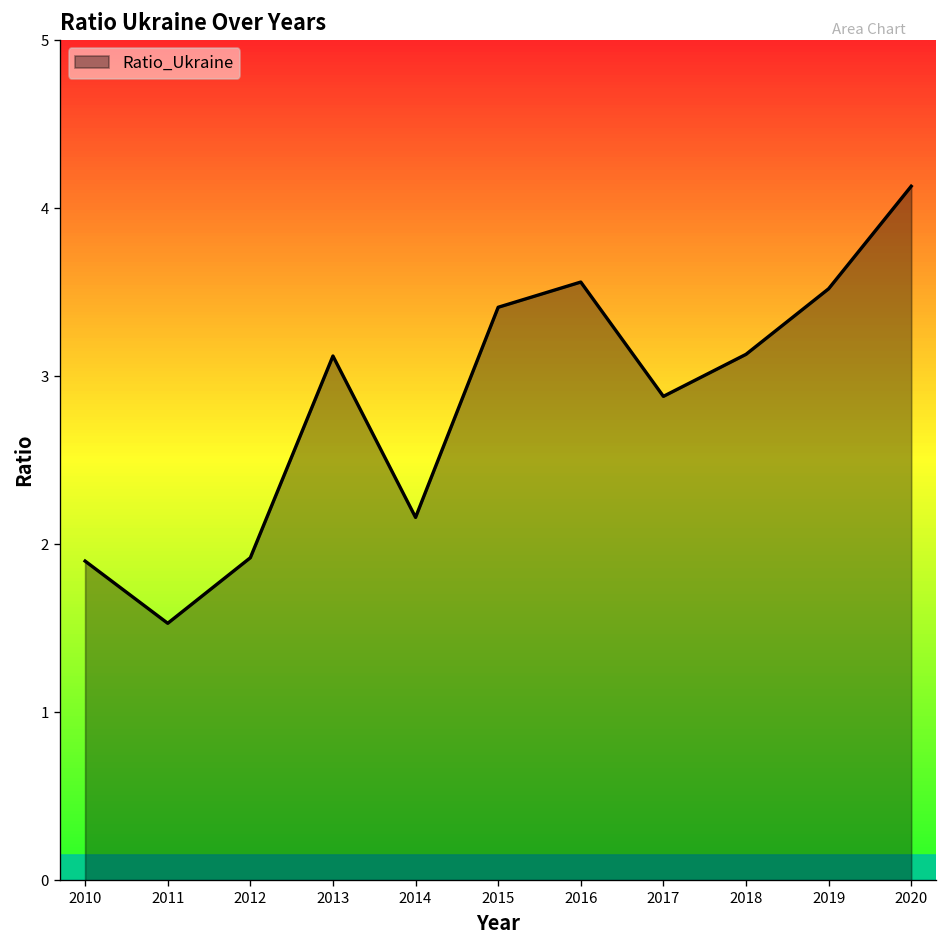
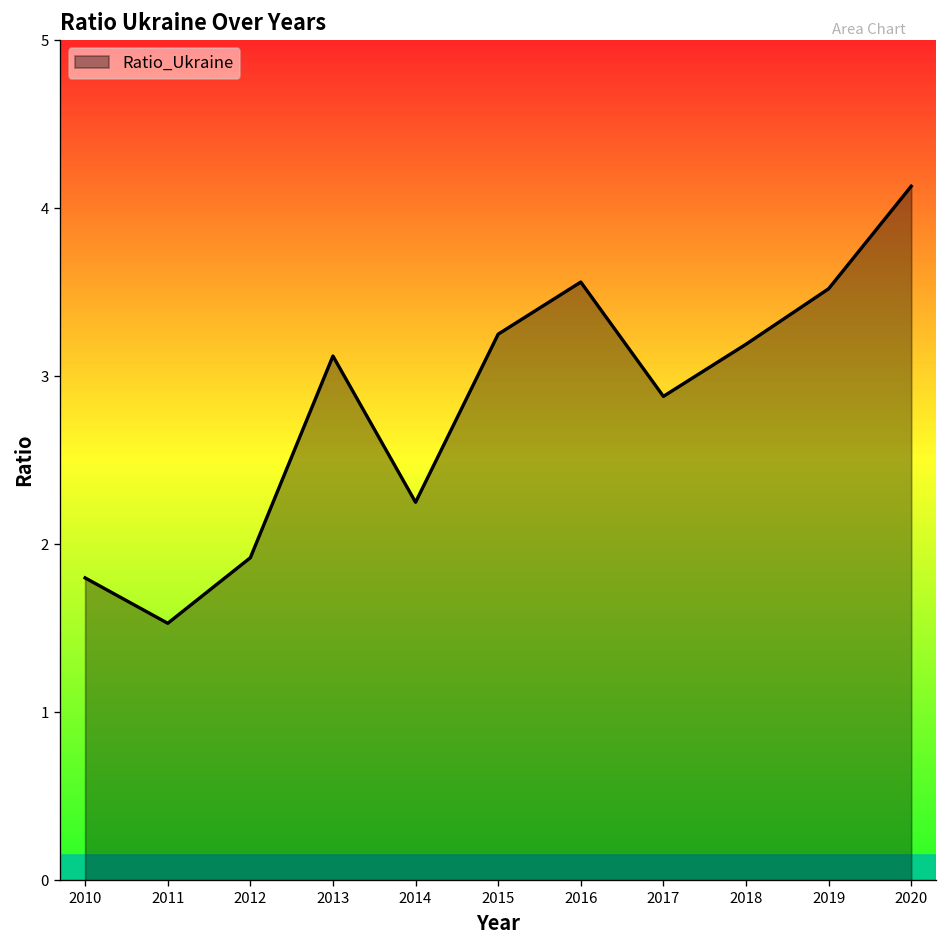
  {
-   "2010": 1.9,
+   "2010": 1.8,
    "2011": 1.53,
    "2012": 1.92,
    "2013": 3.12,
-   "2014": 2.16,
-   "2015": 3.41,
+   "2014": 2.25,
+   "2015": 3.25,
    "2016": 3.56,
    "2017": 2.88,
-   "2018": 3.13,
+   "2018": 3.19,
    "2019": 3.52,
    "2020": 4.13
  }
